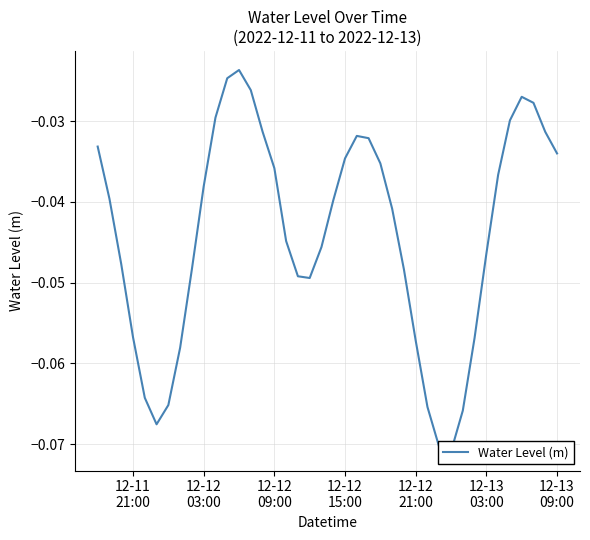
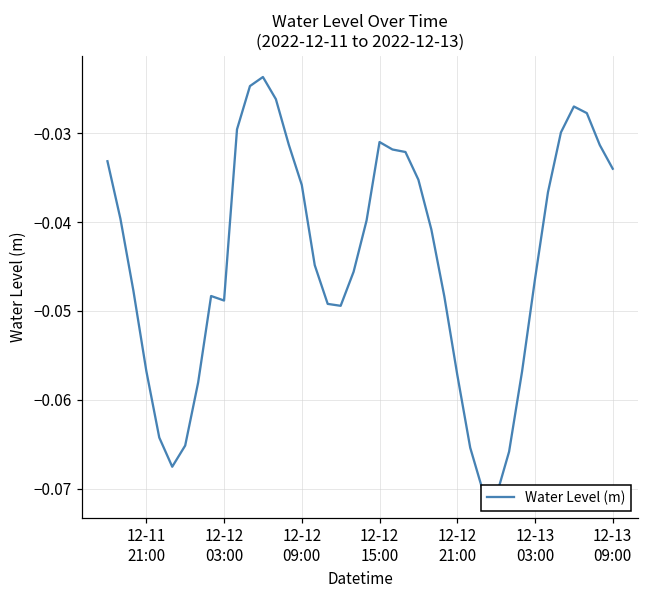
  {
    "12-11 21:00": -0.057,
-   "12-12 03:00": -0.038,
+   "12-12 03:00": -0.049,
    "12-12 09:00": -0.036,
-   "12-12 15:00": -0.035,
+   "12-12 15:00": -0.031,
    "12-12 21:00": -0.057,
    "12-13 03:00": -0.046,
    "12-13 09:00": -0.034
  }
